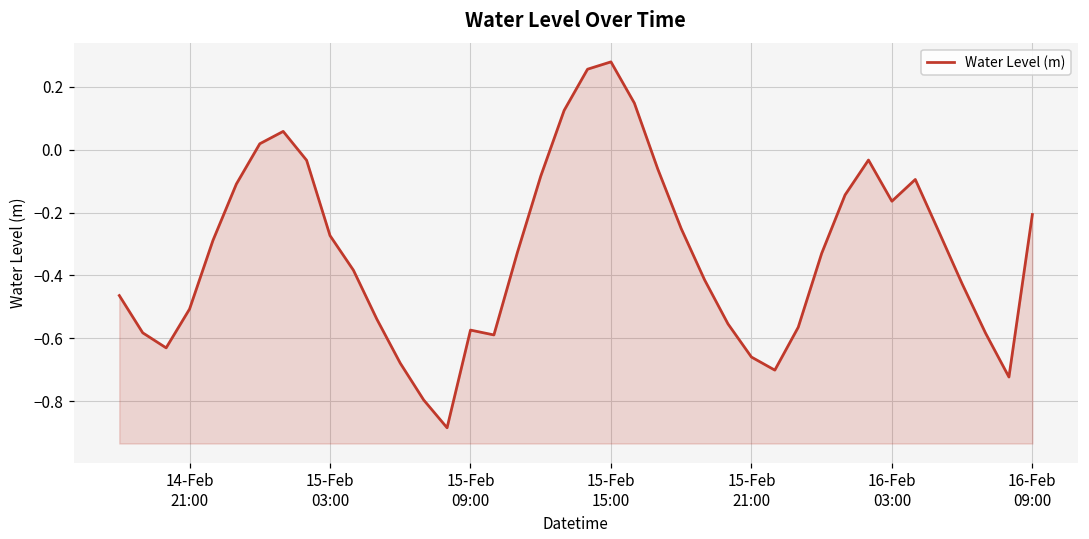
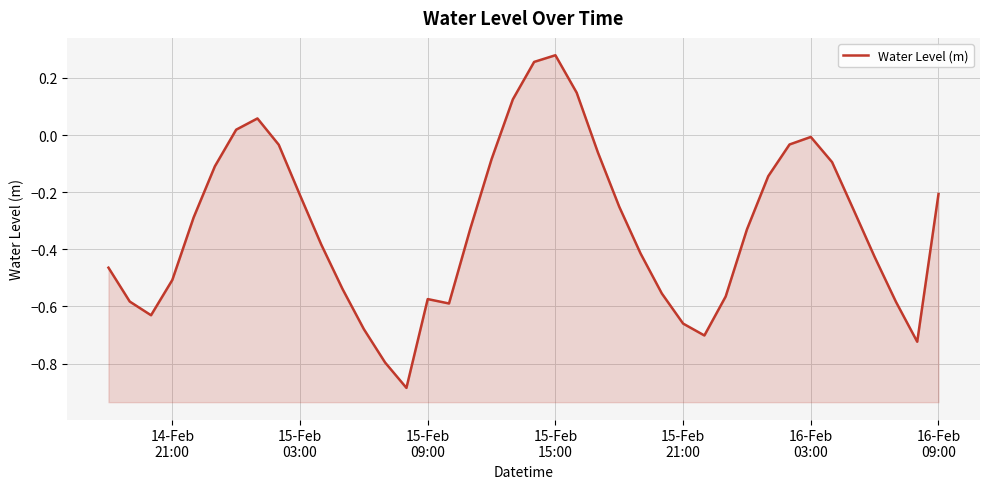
  {
    "14-Feb 21:00": -0.51,
-   "15-Feb 03:00": -0.27,
+   "15-Feb 03:00": -0.21,
    "15-Feb 09:00": -0.57,
    "15-Feb 15:00": 0.28,
    "15-Feb 21:00": -0.66,
-   "16-Feb 03:00": -0.16,
+   "16-Feb 03:00": -0.01,
    "16-Feb 09:00": -0.21
  }
